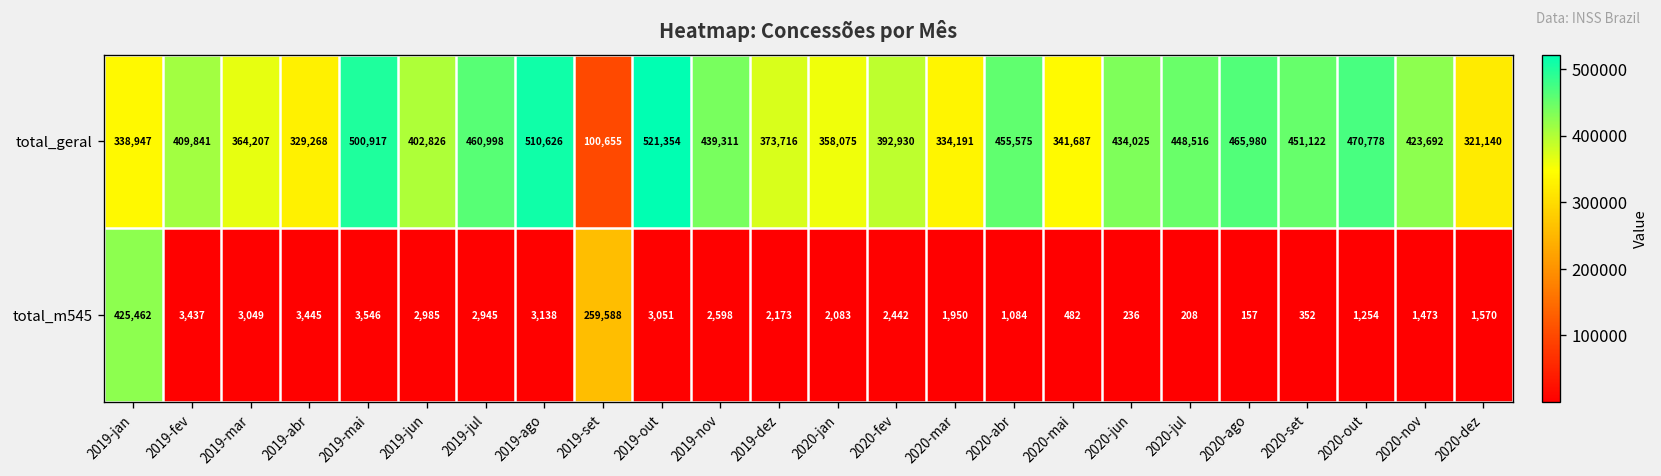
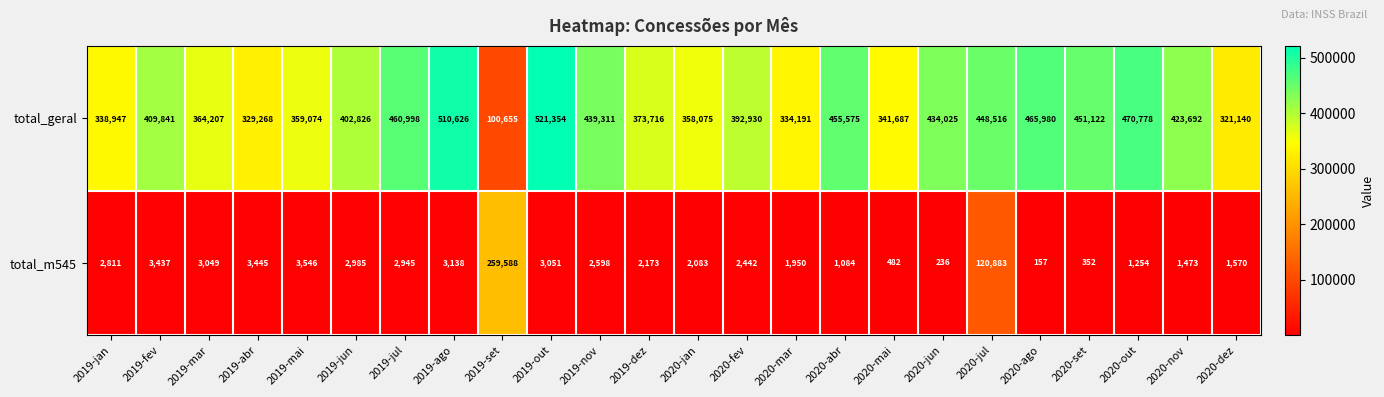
  {
    "total_geral": {
      "2019-jan": "338,947",
      "2019-fev": "409,841",
      "2019-mar": "364,207",
      "2019-abr": "329,268",
-     "2019-mai": "500,917",
+     "2019-mai": "359,074",
      "2019-jun": "402,826",
      "2019-jul": "460,998",
      "2019-ago": "510,626",
      "2019-set": "100,655",
      "2019-out": "521,354",
      "2019-nov": "439,311",
      "2019-dez": "373,716",
      "2020-jan": "358,075",
      "2020-fev": "392,930",
      "2020-mar": "334,191",
      "2020-abr": "455,575",
      "2020-mai": "341,687",
      "2020-jun": "434,025",
      "2020-jul": "448,516",
      "2020-ago": "465,980",
      "2020-set": "451,122",
      "2020-out": "470,778",
      "2020-nov": "423,692",
      "2020-dez": "321,140"
    },
    "total_m545": {
-     "2019-jan": "425,462",
+     "2019-jan": "2,811",
      "2019-fev": "3,437",
      "2019-mar": "3,049",
      "2019-abr": "3,445",
      "2019-mai": "3,546",
      "2019-jun": "2,985",
      "2019-jul": "2,945",
      "2019-ago": "3,138",
      "2019-set": "259,588",
      "2019-out": "3,051",
      "2019-nov": "2,598",
      "2019-dez": "2,173",
      "2020-jan": "2,083",
      "2020-fev": "2,442",
      "2020-mar": "1,950",
      "2020-abr": "1,084",
      "2020-mai": "482",
      "2020-jun": "236",
-     "2020-jul": "208",
+     "2020-jul": "120,883",
      "2020-ago": "157",
      "2020-set": "352",
      "2020-out": "1,254",
      "2020-nov": "1,473",
      "2020-dez": "1,570"
    }
  }
